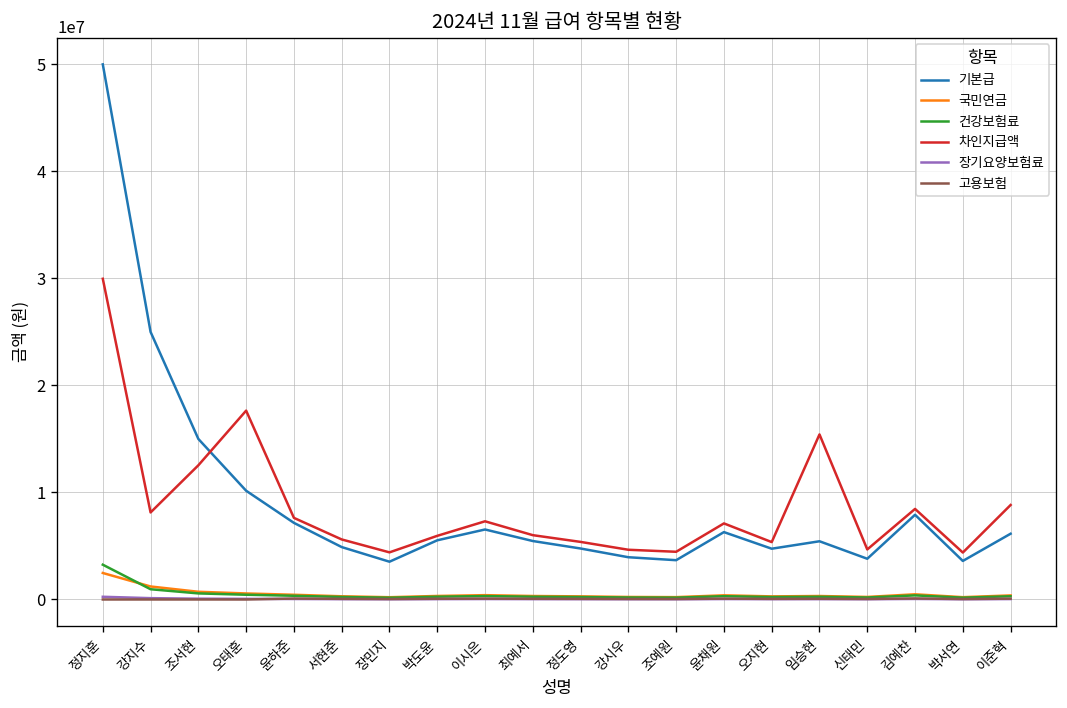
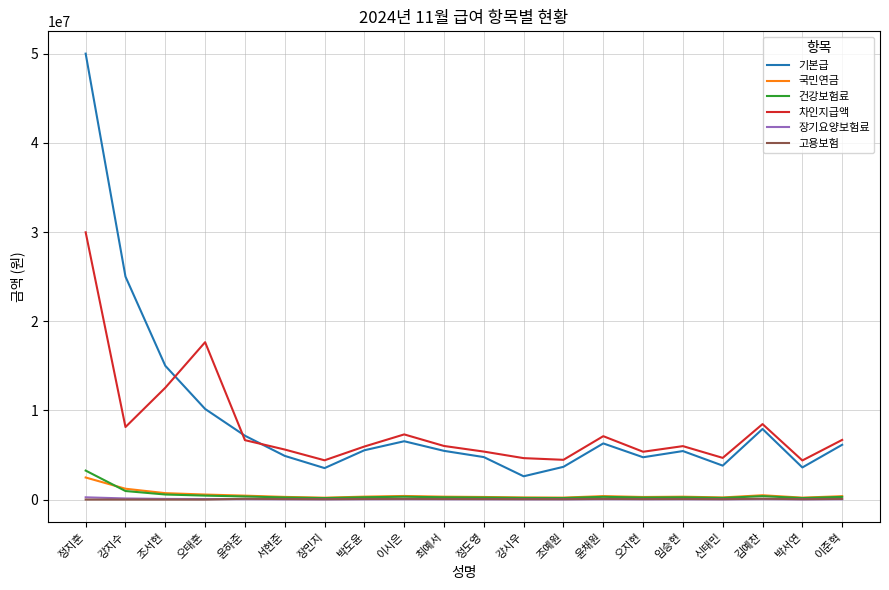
  {
    "기본급": {
      "정지훈": 50000000,
      "강지수": 25000000,
      "조서현": 15000000,
      "오태훈": 10000000,
      "윤하준": 7000000,
      "서현준": 5000000,
      "장민지": 4000000,
      "박도윤": 6000000,
      "이시은": 7000000,
      "최예서": 5000000,
      "정도영": 5000000,
-     "강시우": 4000000,
+     "강시우": 3000000,
      "조예원": 4000000,
      "윤채원": 6000000,
      "오지현": 5000000,
      "임승현": 5000000,
      "신태민": 4000000,
      "김예찬": 8000000,
      "박서연": 4000000,
      "이준혁": 6000000
    },
    "국민연금": {
      "정지훈": 2000000
    },
    "건강보험료": {
      "정지훈": 3000000
    },
    "차인지급액": {
      "정지훈": 30000000,
      "강지수": 8000000,
      "조서현": 13000000,
      "오태훈": 18000000,
-     "윤하준": 8000000,
+     "윤하준": 7000000,
      "서현준": 6000000,
      "장민지": 4000000,
      "박도윤": 6000000,
      "이시은": 7000000,
      "최예서": 6000000,
      "정도영": 5000000,
      "강시우": 5000000,
      "조예원": 4000000,
      "윤채원": 7000000,
      "오지현": 5000000,
-     "임승현": 15000000,
+     "임승현": 6000000,
      "신태민": 5000000,
      "김예찬": 8000000,
      "박서연": 4000000,
-     "이준혁": 9000000
+     "이준혁": 7000000
    }
  }
